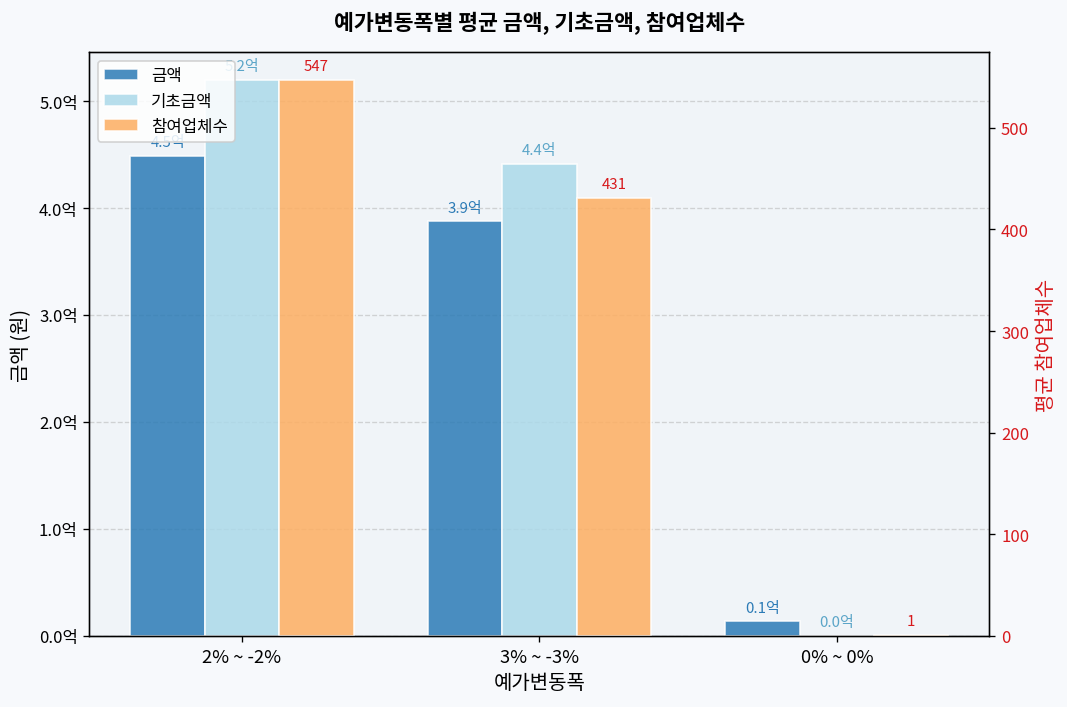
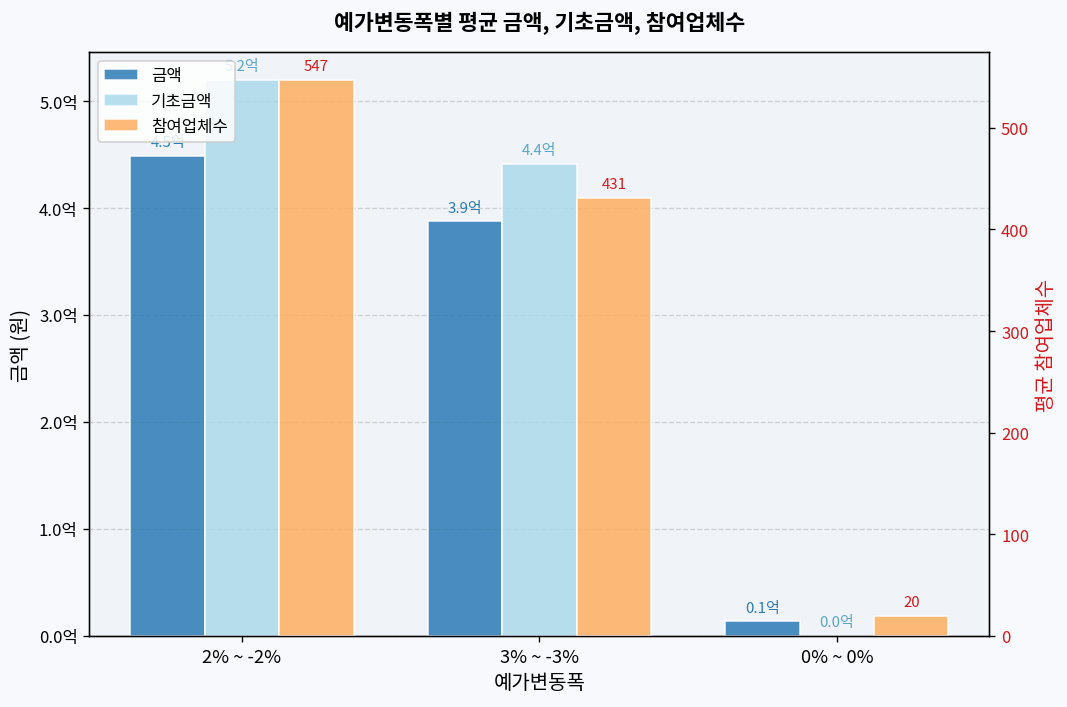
  {
    "기초금액": {
      "0% ~ 0%": "0.0억"
    },
    "참여업체수": {
      "2% ~ -2%": "547",
      "3% ~ -3%": "431",
-     "0% ~ 0%": "1"
+     "0% ~ 0%": "20"
    }
  }
